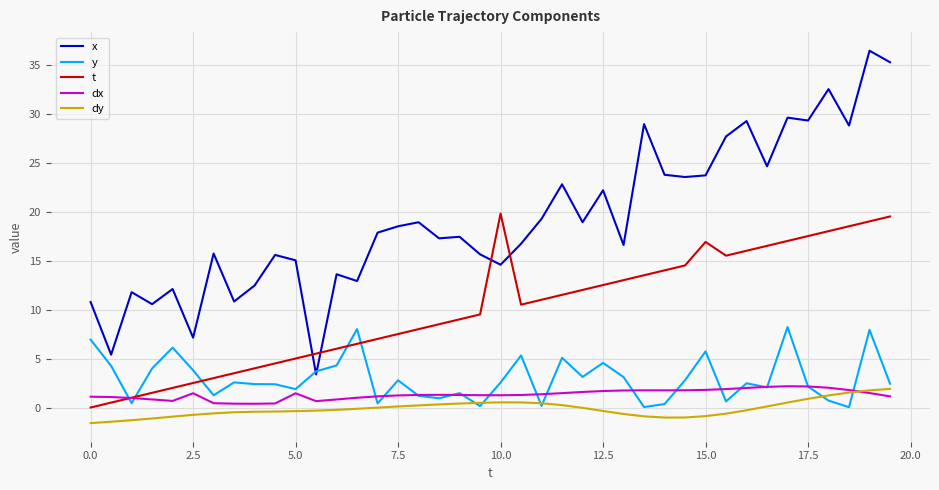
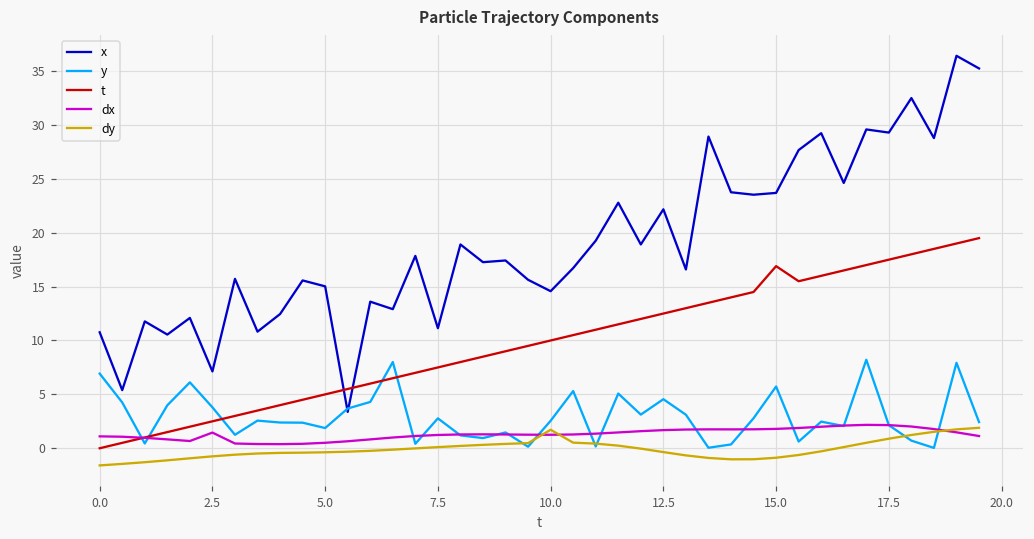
  {
    "x": {
      "0.0": 11,
      "2.5": 7,
      "5.0": 15,
-     "7.5": 18,
+     "7.5": 11,
      "10.0": 15,
      "12.5": 22,
      "15.0": 24,
      "17.5": 29
    },
    "y": {
      "0.0": 7,
      "2.5": 4,
      "5.0": 2,
      "7.5": 3,
      "10.0": 3,
      "12.5": 5,
      "15.0": 6
    },
    "t": {
      "0.0": 0,
      "2.5": 3,
      "5.0": 5,
      "7.5": 8,
-     "10.0": 20,
+     "10.0": 10,
      "12.5": 13,
      "15.0": 17,
      "17.5": 18
    },
    "dx": {
      "0.0": 1,
      "2.5": 1,
-     "5.0": 1.4,
+     "5.0": 0.5,
      "7.5": 1,
      "10.0": 1,
      "12.5": 2,
      "15.0": 2
    },
    "dy": {
      "0.0": -2,
      "2.5": -1,
      "5.0": 0,
      "7.5": 0,
-     "10.0": 1,
+     "10.0": 2,
      "12.5": 0,
      "15.0": -1,
      "17.5": 1
    }
  }
